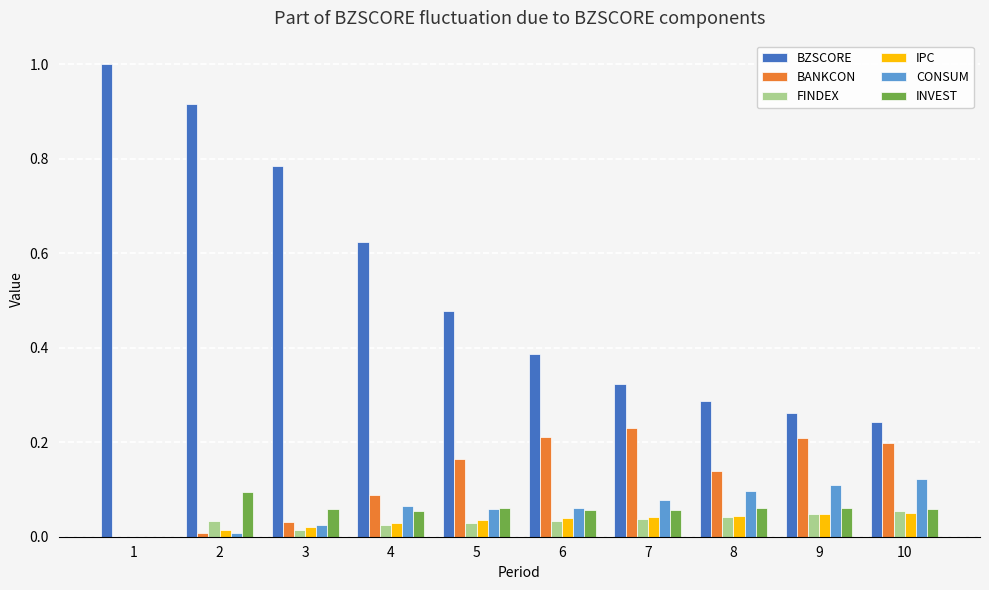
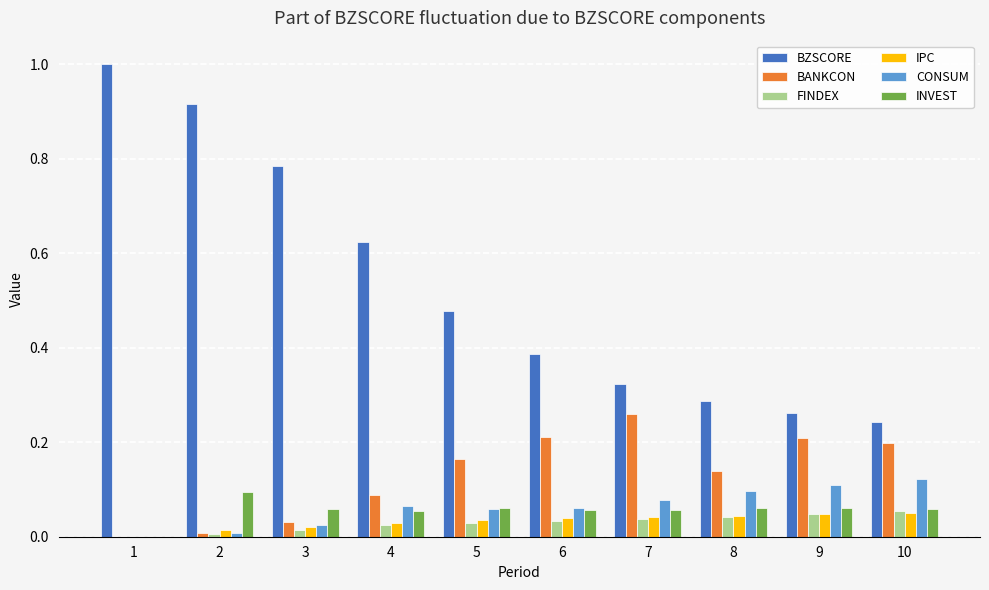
  {
    "BANKCON": {
      "1": 0.00,
      "2": 0.01,
      "3": 0.03,
      "4": 0.09,
      "5": 0.16,
      "6": 0.21,
-     "7": 0.23,
+     "7": 0.26,
      "8": 0.14,
      "9": 0.21,
      "10": 0.20
    },
    "FINDEX": {
      "1": 0.00,
-     "2": 0.03,
+     "2": 0.01,
      "3": 0.02,
      "4": 0.02,
      "5": 0.03,
      "6": 0.03,
      "7": 0.04,
      "8": 0.04,
      "9": 0.05,
      "10": 0.05
    },
    "IPC": {
      "1": 0.00,
      "2": 0.01,
      "3": 0.02,
      "4": 0.03,
      "5": 0.04,
      "6": 0.04,
      "7": 0.04,
      "8": 0.04,
      "9": 0.05,
      "10": 0.05
    },
    "INVEST": {
      "1": 0.00,
      "2": 0.10,
      "3": 0.06,
      "4": 0.06,
      "5": 0.06,
      "6": 0.06,
      "7": 0.06,
      "8": 0.06,
      "9": 0.06,
      "10": 0.06
    }
  }
